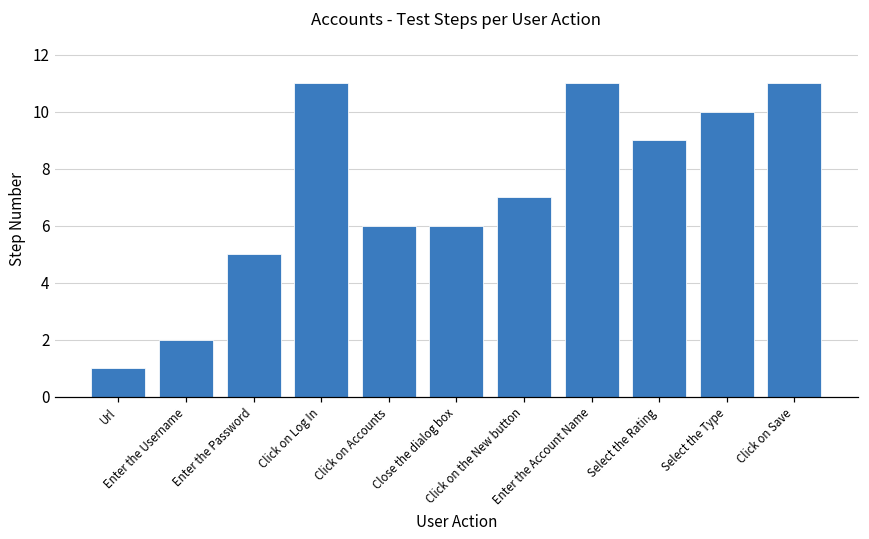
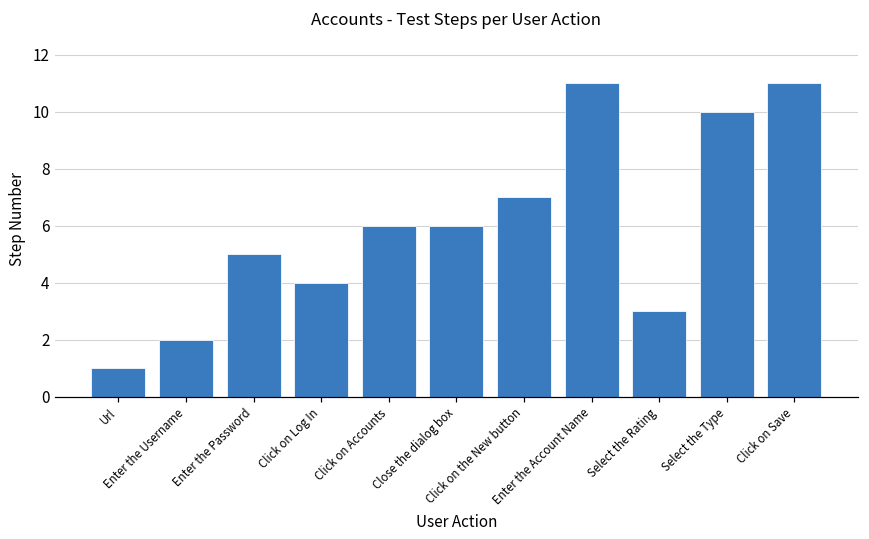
  {
    "Url": 1,
    "Enter the Username": 2,
    "Enter the Password": 5,
-   "Click on Log In": 11,
+   "Click on Log In": 4,
    "Click on Accounts": 6,
    "Close the dialog box": 6,
    "Click on the New button": 7,
    "Enter the Account Name": 11,
-   "Select the Rating": 9,
+   "Select the Rating": 3,
    "Select the Type": 10,
    "Click on Save": 11
  }
